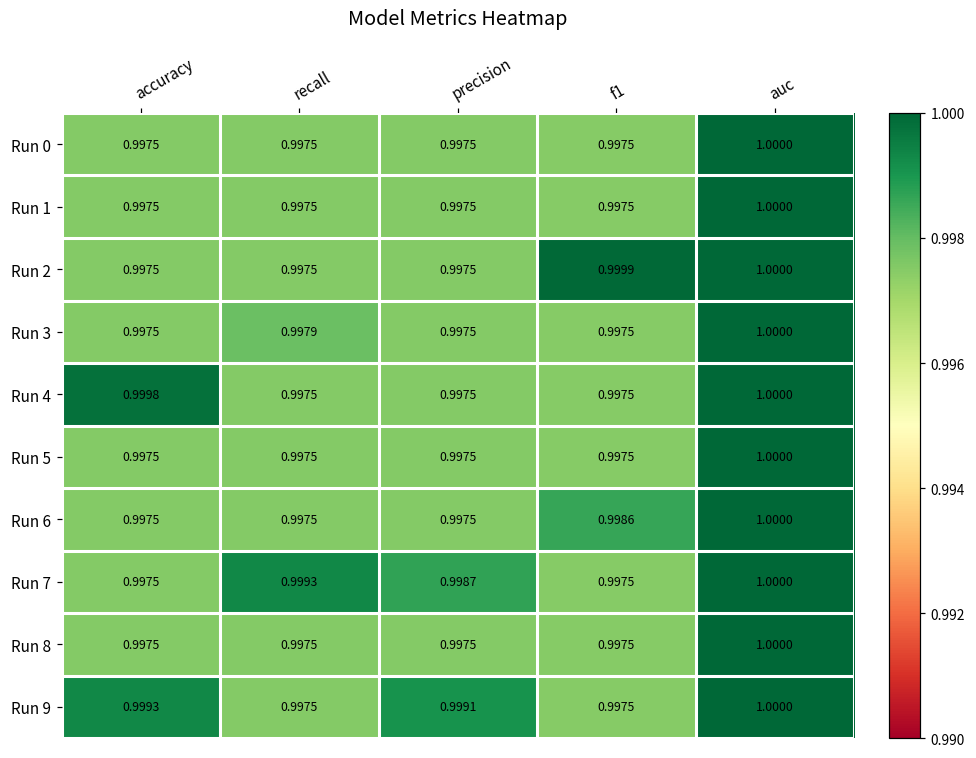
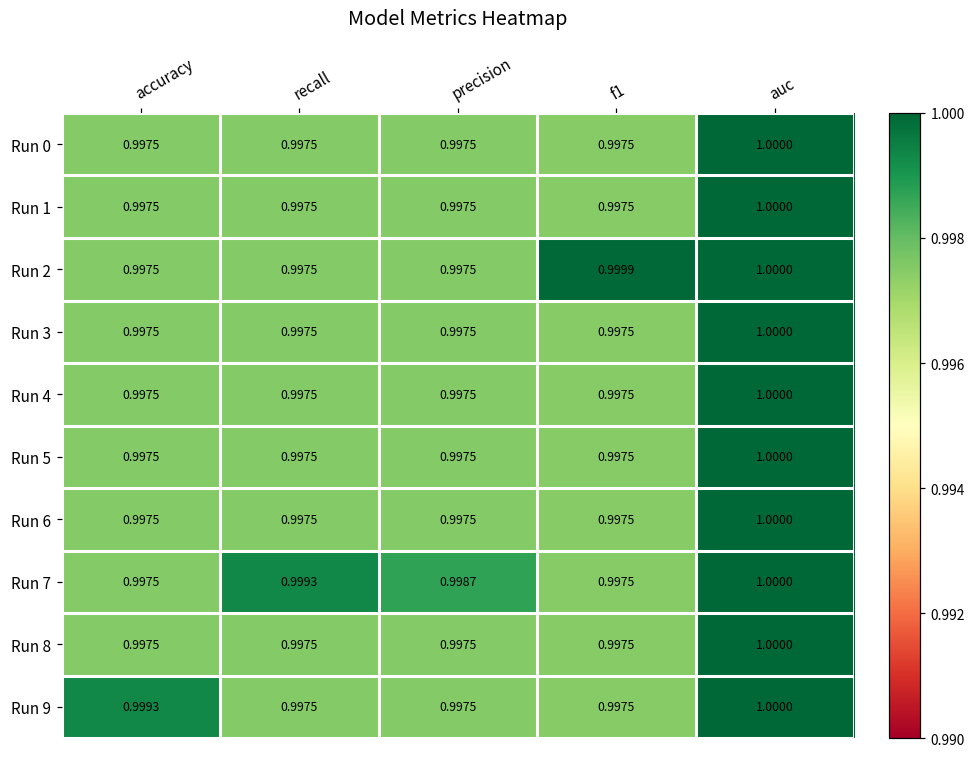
  {
    "Run 0": {
      "accuracy": 0.9975,
      "recall": 0.9975,
      "precision": 0.9975,
      "f1": 0.9975,
      "auc": 1.0000
    },
    "Run 1": {
      "accuracy": 0.9975,
      "recall": 0.9975,
      "precision": 0.9975,
      "f1": 0.9975,
      "auc": 1.0000
    },
    "Run 2": {
      "accuracy": 0.9975,
      "recall": 0.9975,
      "precision": 0.9975,
      "f1": 0.9999,
      "auc": 1.0000
    },
    "Run 3": {
      "accuracy": 0.9975,
-     "recall": 0.9979,
+     "recall": 0.9975,
      "precision": 0.9975,
      "f1": 0.9975,
      "auc": 1.0000
    },
    "Run 4": {
-     "accuracy": 0.9998,
+     "accuracy": 0.9975,
      "recall": 0.9975,
      "precision": 0.9975,
      "f1": 0.9975,
      "auc": 1.0000
    },
    "Run 5": {
      "accuracy": 0.9975,
      "recall": 0.9975,
      "precision": 0.9975,
      "f1": 0.9975,
      "auc": 1.0000
    },
    "Run 6": {
      "accuracy": 0.9975,
      "recall": 0.9975,
      "precision": 0.9975,
-     "f1": 0.9986,
+     "f1": 0.9975,
      "auc": 1.0000
    },
    "Run 7": {
      "accuracy": 0.9975,
      "recall": 0.9993,
      "precision": 0.9987,
      "f1": 0.9975,
      "auc": 1.0000
    },
    "Run 8": {
      "accuracy": 0.9975,
      "recall": 0.9975,
      "precision": 0.9975,
      "f1": 0.9975,
      "auc": 1.0000
    },
    "Run 9": {
      "accuracy": 0.9993,
      "recall": 0.9975,
-     "precision": 0.9991,
+     "precision": 0.9975,
      "f1": 0.9975,
      "auc": 1.0000
    }
  }
